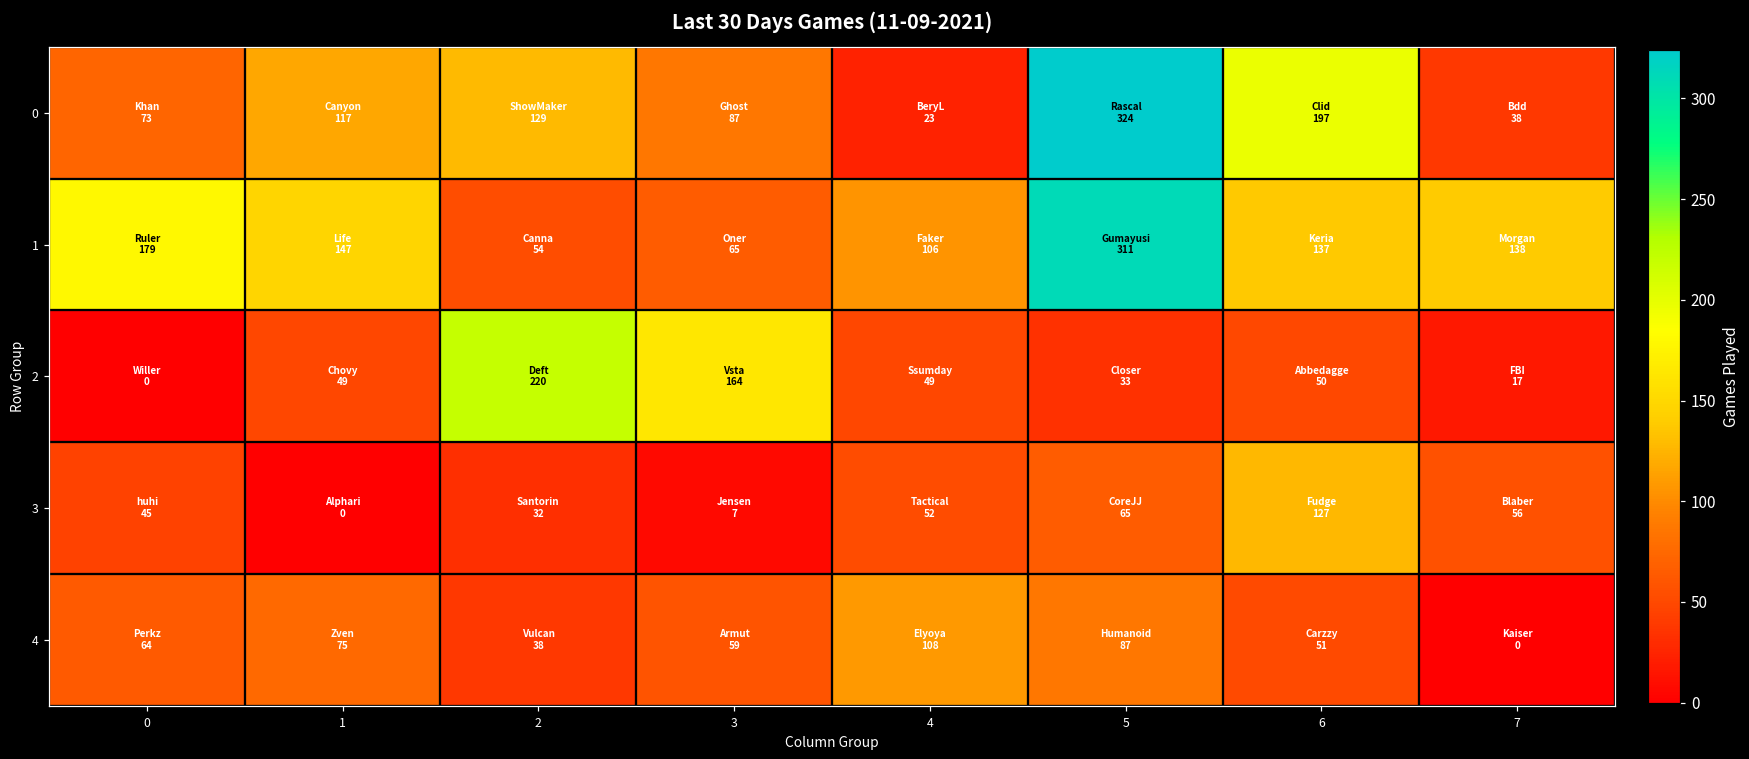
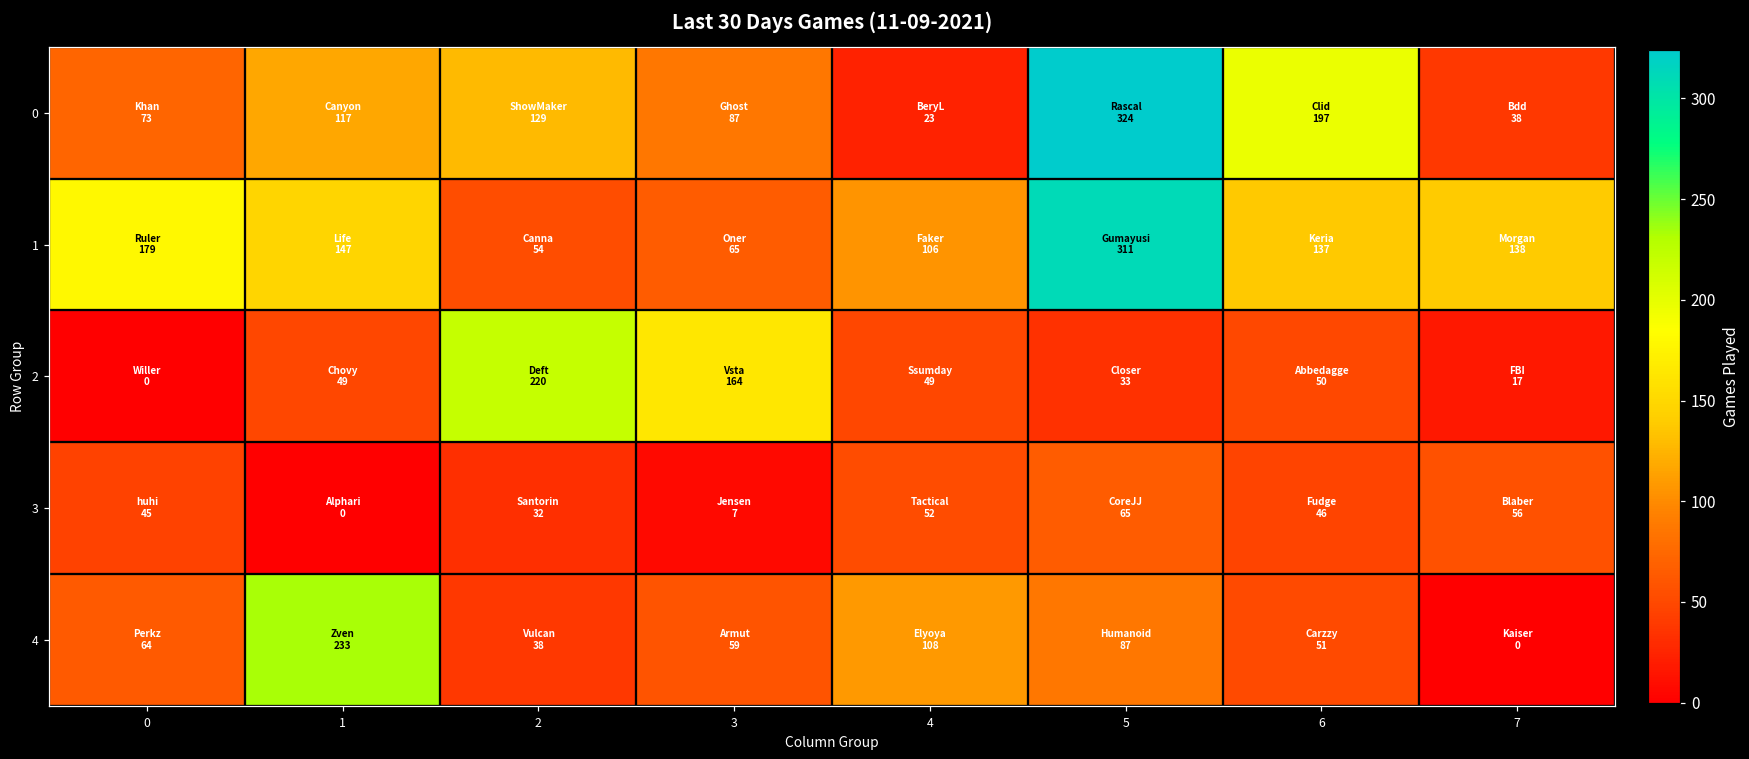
  {
    "0": {
      "0": 73,
      "1": 117,
      "2": 129,
      "3": 87,
      "4": 23,
      "5": 324,
      "6": 197,
      "7": 38
    },
    "1": {
      "0": 179,
      "1": 147,
      "2": 54,
      "3": 65,
      "4": 106,
      "5": 311,
      "6": 137,
      "7": 138
    },
    "2": {
      "0": 0,
      "1": 49,
      "2": 220,
      "3": 164,
      "4": 49,
      "5": 33,
      "6": 50,
      "7": 17
    },
    "3": {
      "0": 45,
      "1": 0,
      "2": 32,
      "3": 7,
      "4": 52,
      "5": 65,
-     "6": 127,
+     "6": 46,
      "7": 56
    },
    "4": {
      "0": 64,
-     "1": 75,
+     "1": 233,
      "2": 38,
      "3": 59,
      "4": 108,
      "5": 87,
      "6": 51,
      "7": 0
    }
  }
